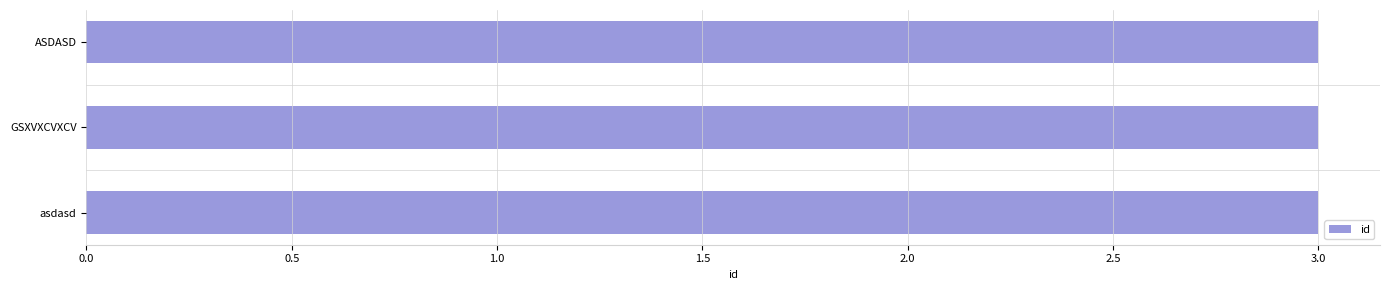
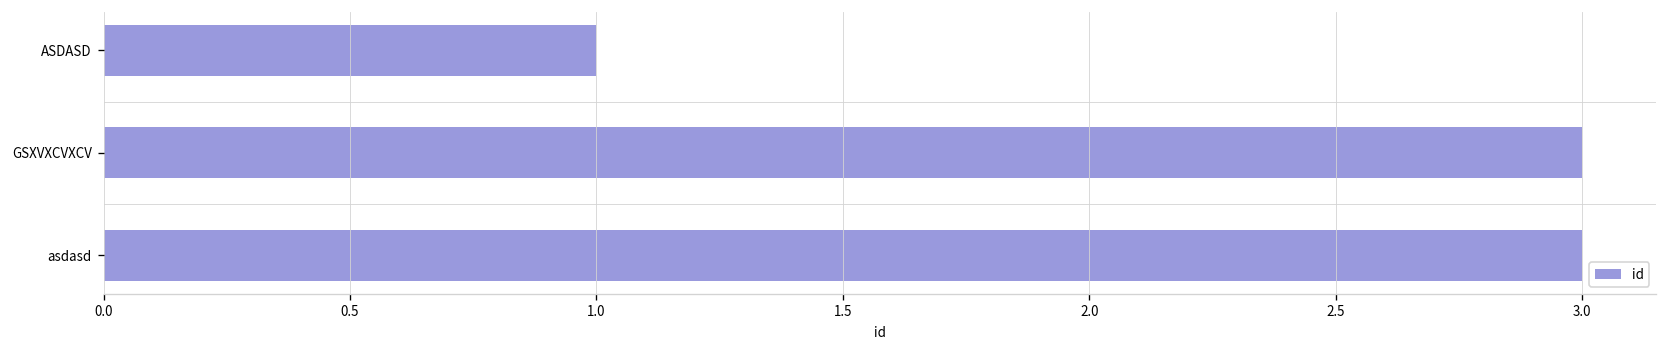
  {
-   "ASDASD": 3,
+   "ASDASD": 1,
    "GSXVXCVXCV": 3,
    "asdasd": 3
  }
